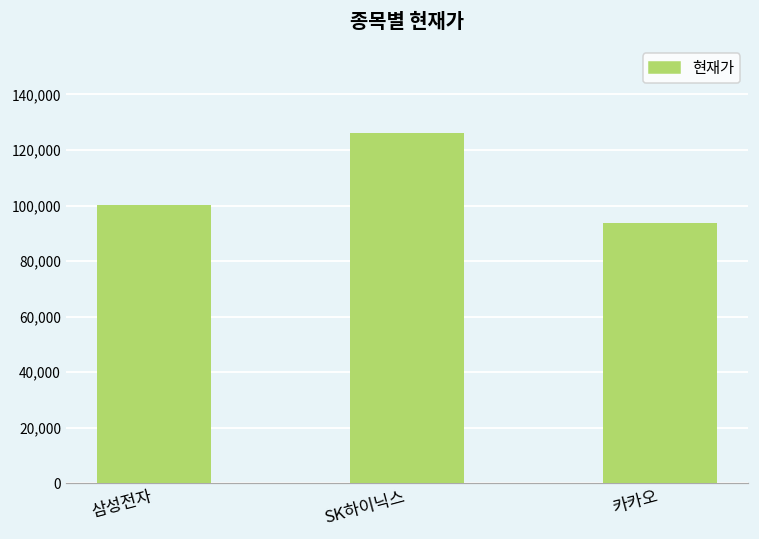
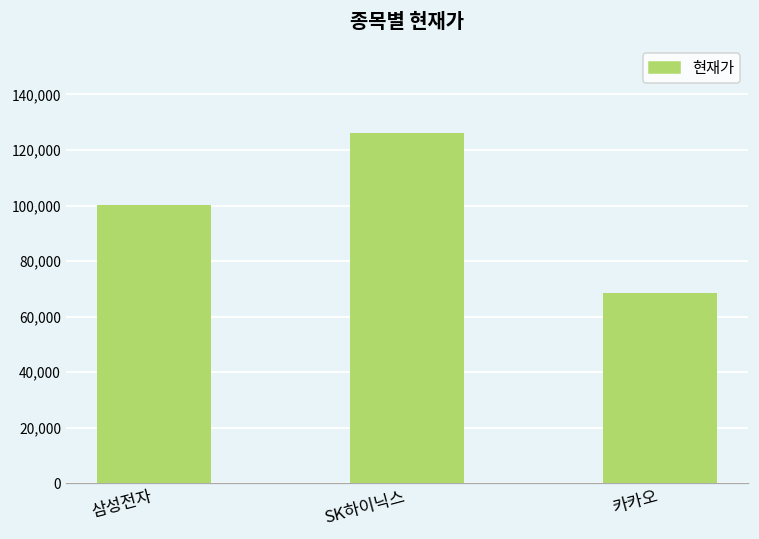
  {
    "삼성전자": "100,000",
    "SK하이닉스": "126,000",
-   "카카오": "94,000"
+   "카카오": "68,000"
  }
